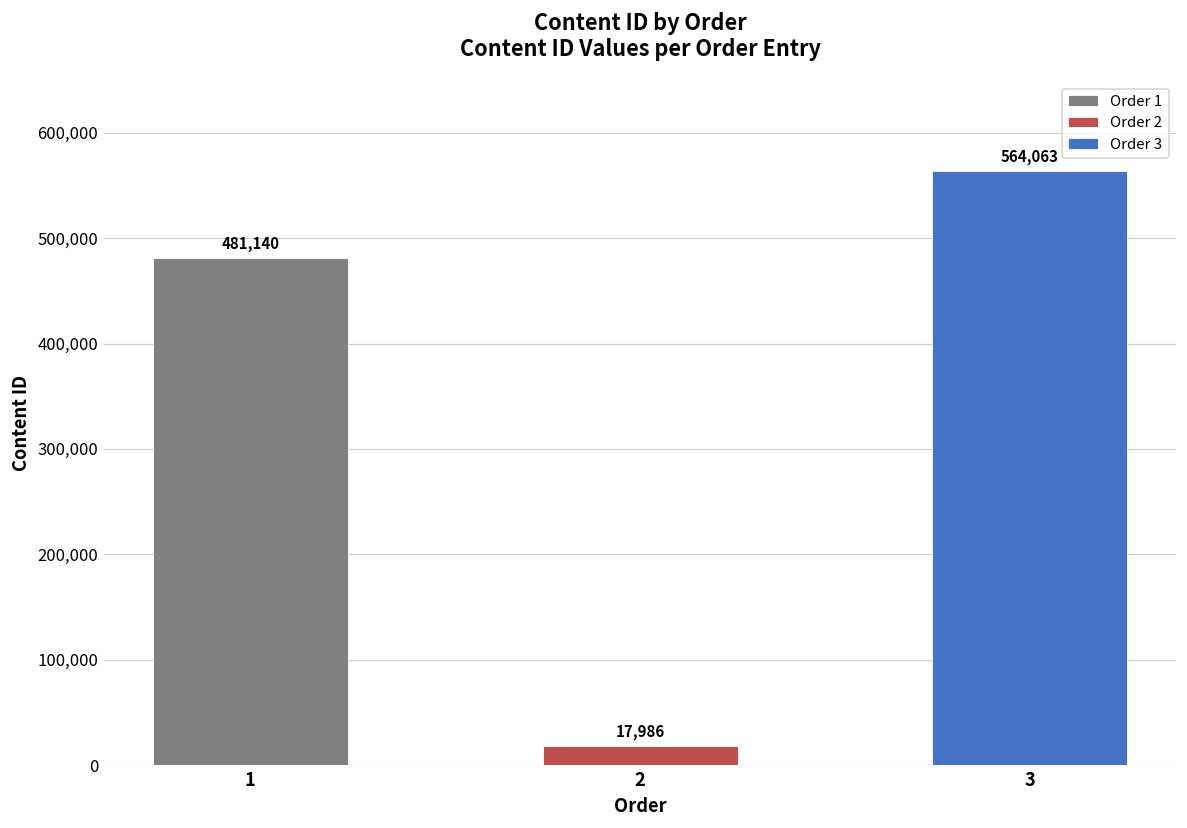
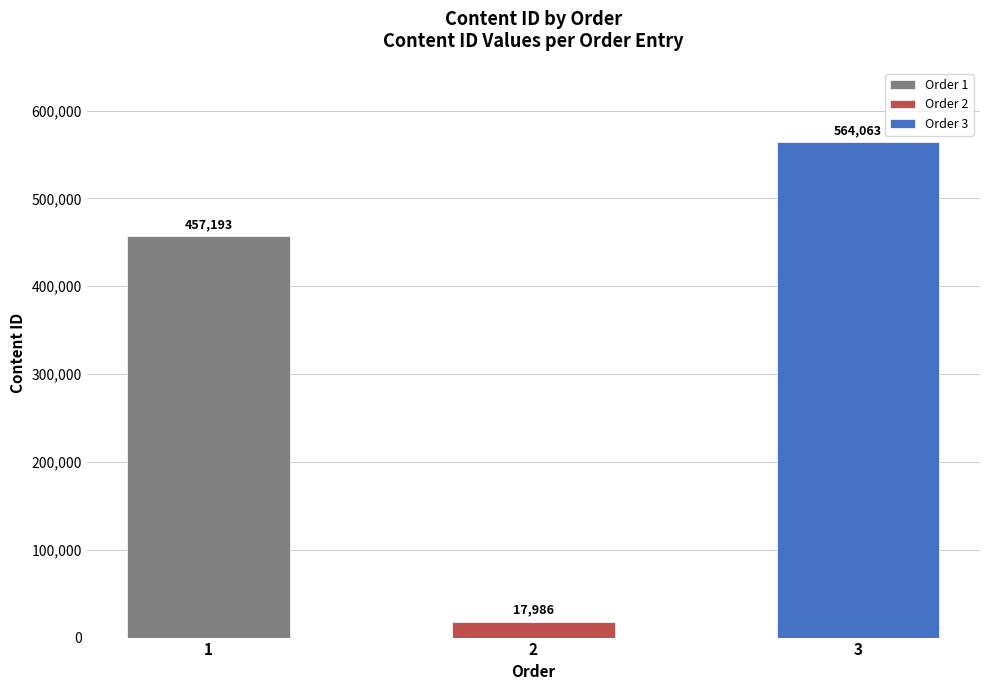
  {
-   "1": "481,140",
+   "1": "457,193",
    "2": "17,986",
    "3": "564,063"
  }
